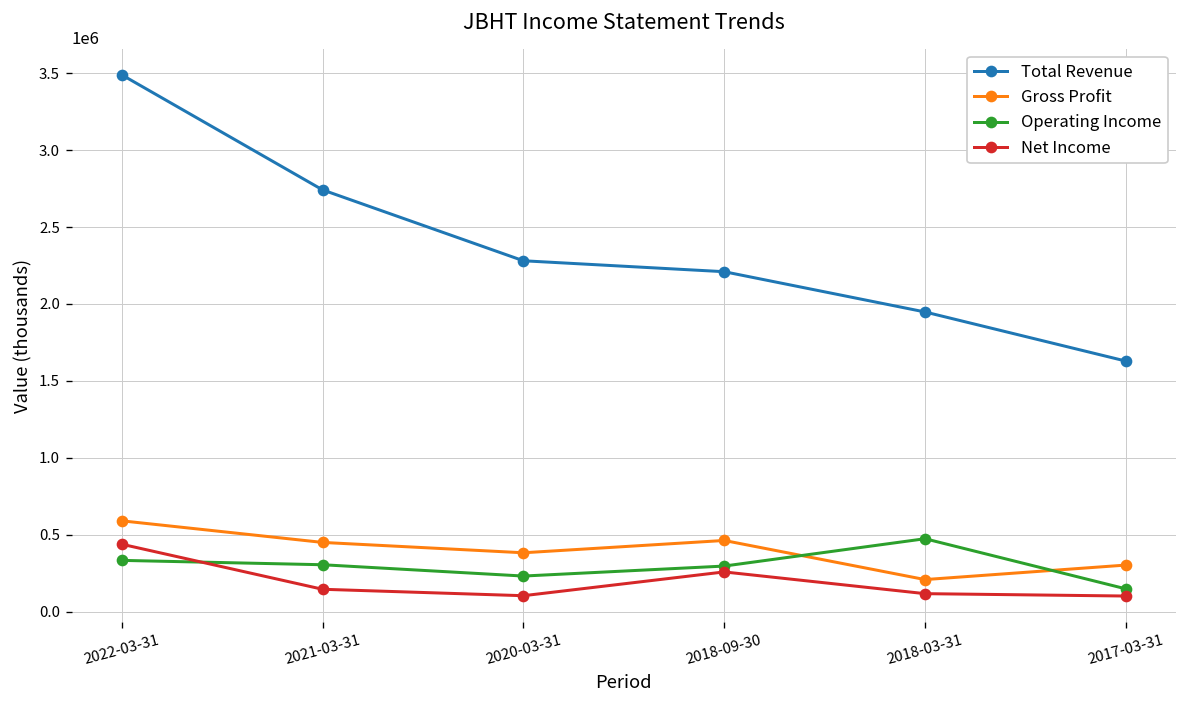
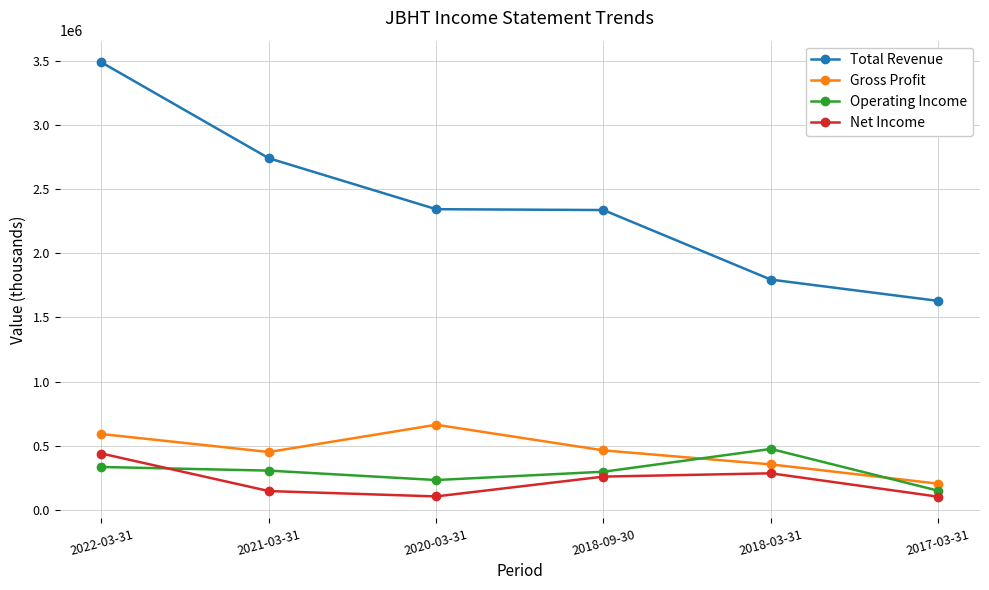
  {
    "Total Revenue": {
      "2022-03-31": 3490000,
      "2021-03-31": 2740000,
-     "2020-03-31": 2280000,
-     "2018-09-30": 2210000,
-     "2018-03-31": 1950000,
+     "2020-03-31": 2340000,
+     "2018-09-30": 2340000,
+     "2018-03-31": 1800000,
      "2017-03-31": 1630000
    },
    "Gross Profit": {
      "2022-03-31": 590000,
      "2021-03-31": 450000,
-     "2020-03-31": 380000,
+     "2020-03-31": 660000,
      "2018-09-30": 460000,
-     "2018-03-31": 210000,
-     "2017-03-31": 300000
+     "2018-03-31": 350000,
+     "2017-03-31": 200000
    },
    "Operating Income": {
      "2022-03-31": 330000,
      "2021-03-31": 310000,
      "2020-03-31": 230000,
      "2018-09-30": 300000,
      "2018-03-31": 470000,
      "2017-03-31": 150000
    },
    "Net Income": {
      "2022-03-31": 440000,
      "2021-03-31": 150000,
      "2020-03-31": 100000,
      "2018-09-30": 260000,
-     "2018-03-31": 120000,
+     "2018-03-31": 280000,
      "2017-03-31": 100000
    }
  }
